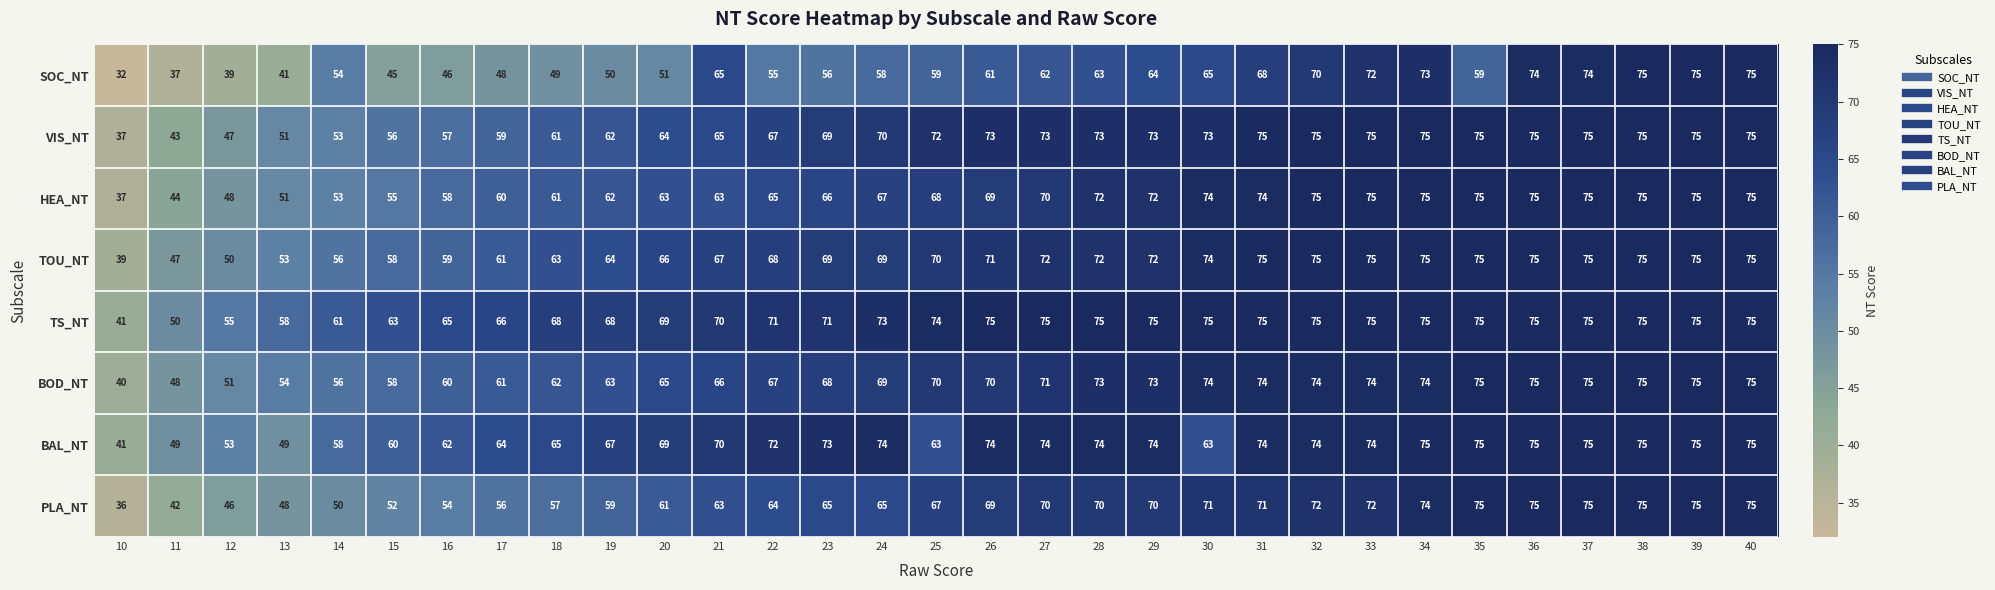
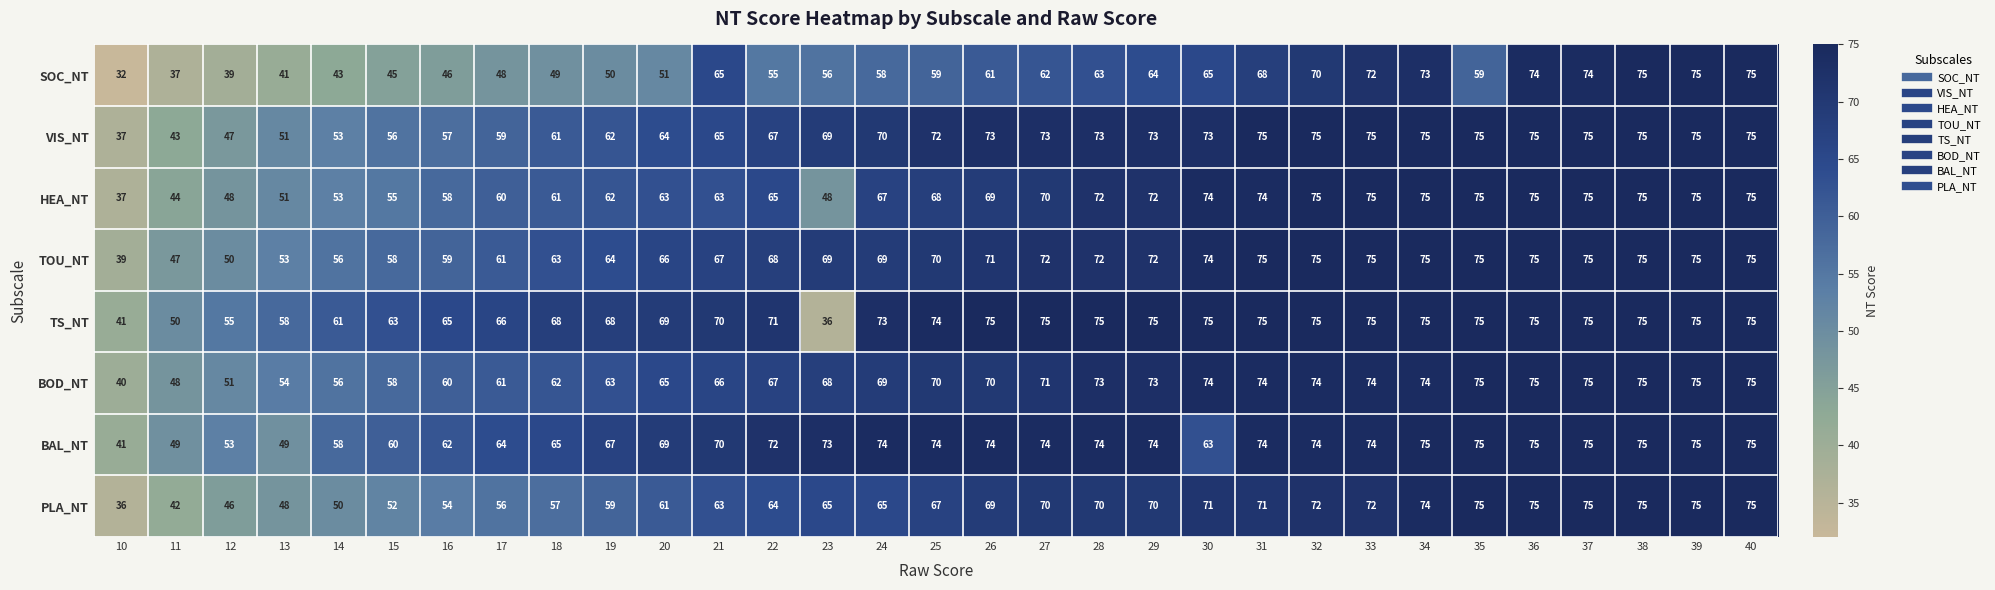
  {
    "SOC_NT": {
      "10": 32,
      "11": 37,
      "12": 39,
      "13": 41,
-     "14": 54,
+     "14": 43,
      "15": 45,
      "16": 46,
      "17": 48,
      "18": 49,
      "19": 50,
      "20": 51,
      "21": 65,
      "22": 55,
      "23": 56,
      "24": 58,
      "25": 59,
      "26": 61,
      "27": 62,
      "28": 63,
      "29": 64,
      "30": 65,
      "31": 68,
      "32": 70,
      "33": 72,
      "34": 73,
      "35": 59,
      "36": 74,
      "37": 74,
      "38": 75,
      "39": 75,
      "40": 75
    },
    "HEA_NT": {
      "10": 37,
      "11": 44,
      "12": 48,
      "13": 51,
      "14": 53,
      "15": 55,
      "16": 58,
      "17": 60,
      "18": 61,
      "19": 62,
      "20": 63,
      "21": 63,
      "22": 65,
-     "23": 66,
+     "23": 48,
      "24": 67,
      "25": 68,
      "26": 69,
      "27": 70,
      "28": 72,
      "29": 72,
      "30": 74,
      "31": 74,
      "32": 75,
      "33": 75,
      "34": 75,
      "35": 75,
      "36": 75,
      "37": 75,
      "38": 75,
      "39": 75,
      "40": 75
    },
    "TS_NT": {
      "10": 41,
      "11": 50,
      "12": 55,
      "13": 58,
      "14": 61,
      "15": 63,
      "16": 65,
      "17": 66,
      "18": 68,
      "19": 68,
      "20": 69,
      "21": 70,
      "22": 71,
-     "23": 71,
+     "23": 36,
      "24": 73,
      "25": 74,
      "26": 75,
      "27": 75,
      "28": 75,
      "29": 75,
      "30": 75,
      "31": 75,
      "32": 75,
      "33": 75,
      "34": 75,
      "35": 75,
      "36": 75,
      "37": 75,
      "38": 75,
      "39": 75,
      "40": 75
    },
    "BAL_NT": {
      "10": 41,
      "11": 49,
      "12": 53,
      "13": 49,
      "14": 58,
      "15": 60,
      "16": 62,
      "17": 64,
      "18": 65,
      "19": 67,
      "20": 69,
      "21": 70,
      "22": 72,
      "23": 73,
      "24": 74,
-     "25": 63,
+     "25": 74,
      "26": 74,
      "27": 74,
      "28": 74,
      "29": 74,
      "30": 63,
      "31": 74,
      "32": 74,
      "33": 74,
      "34": 75,
      "35": 75,
      "36": 75,
      "37": 75,
      "38": 75,
      "39": 75,
      "40": 75
    }
  }
